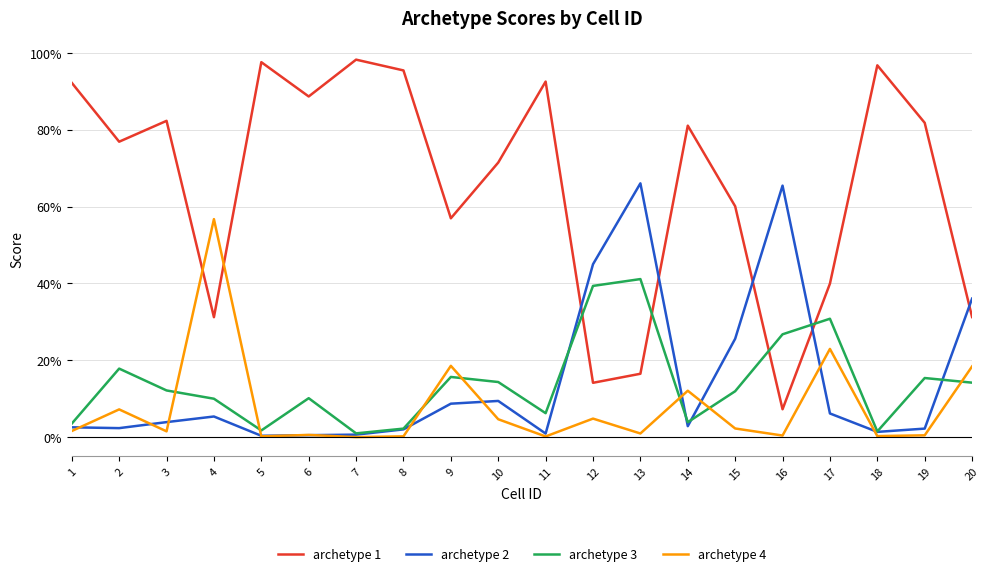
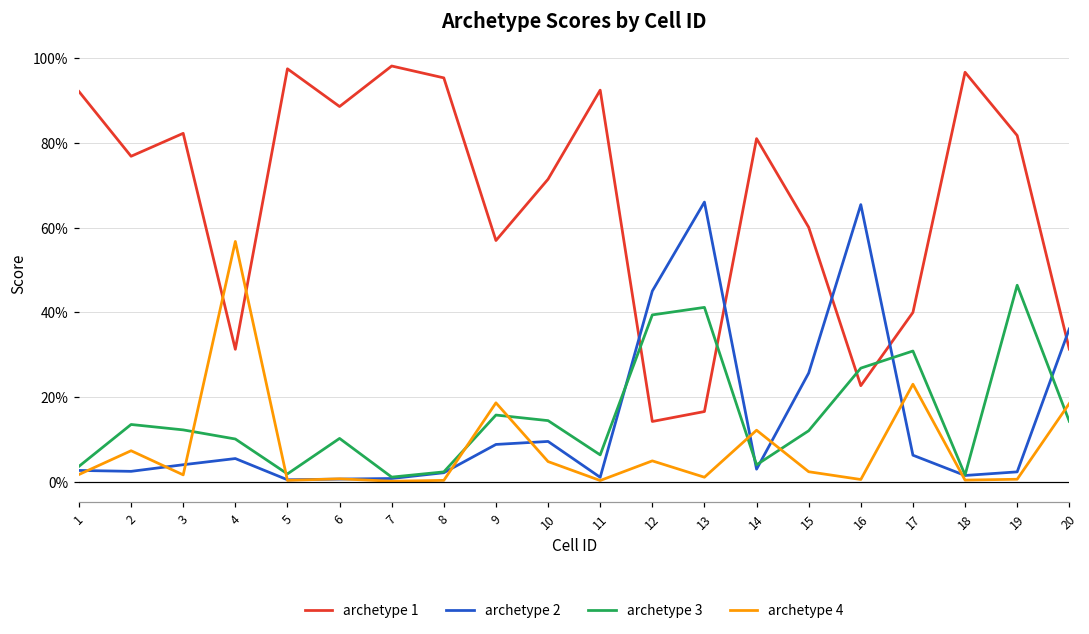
  {
    "archetype 1": {
      "1": "92%",
      "2": "77%",
      "3": "82%",
      "4": "31%",
      "5": "98%",
      "6": "89%",
      "7": "98%",
      "8": "95%",
      "9": "57%",
      "10": "71%",
      "11": "92%",
      "12": "14%",
      "13": "17%",
      "14": "81%",
      "15": "60%",
-     "16": "7%",
+     "16": "23%",
      "17": "40%",
      "18": "97%",
      "19": "82%",
      "20": "31%"
    },
    "archetype 2": {
      "1": "3%",
      "2": "2%",
      "3": "4%",
      "4": "5%",
      "9": "9%",
      "10": "9%",
      "11": "1%",
      "12": "45%",
      "13": "66%",
      "14": "3%",
      "15": "26%",
      "16": "65%",
      "17": "6%",
      "19": "2%",
      "20": "36%"
    },
    "archetype 3": {
      "1": "4%",
-     "2": "18%",
+     "2": "13%",
      "3": "12%",
      "4": "10%",
      "5": "2%",
      "6": "10%",
      "9": "16%",
      "10": "14%",
      "11": "6%",
      "12": "39%",
      "13": "41%",
      "14": "4%",
      "15": "12%",
      "16": "27%",
      "17": "31%",
-     "19": "15%",
+     "19": "46%",
      "20": "14%"
    },
    "archetype 4": {
      "1": "2%",
      "2": "7%",
      "3": "2%",
      "4": "57%",
      "8": "0%",
      "9": "19%",
      "10": "5%",
      "11": "0%",
      "12": "5%",
      "13": "1%",
      "14": "12%",
      "15": "2%",
      "16": "0%",
      "17": "23%",
      "18": "0%",
      "19": "1%",
      "20": "18%"
    }
  }
